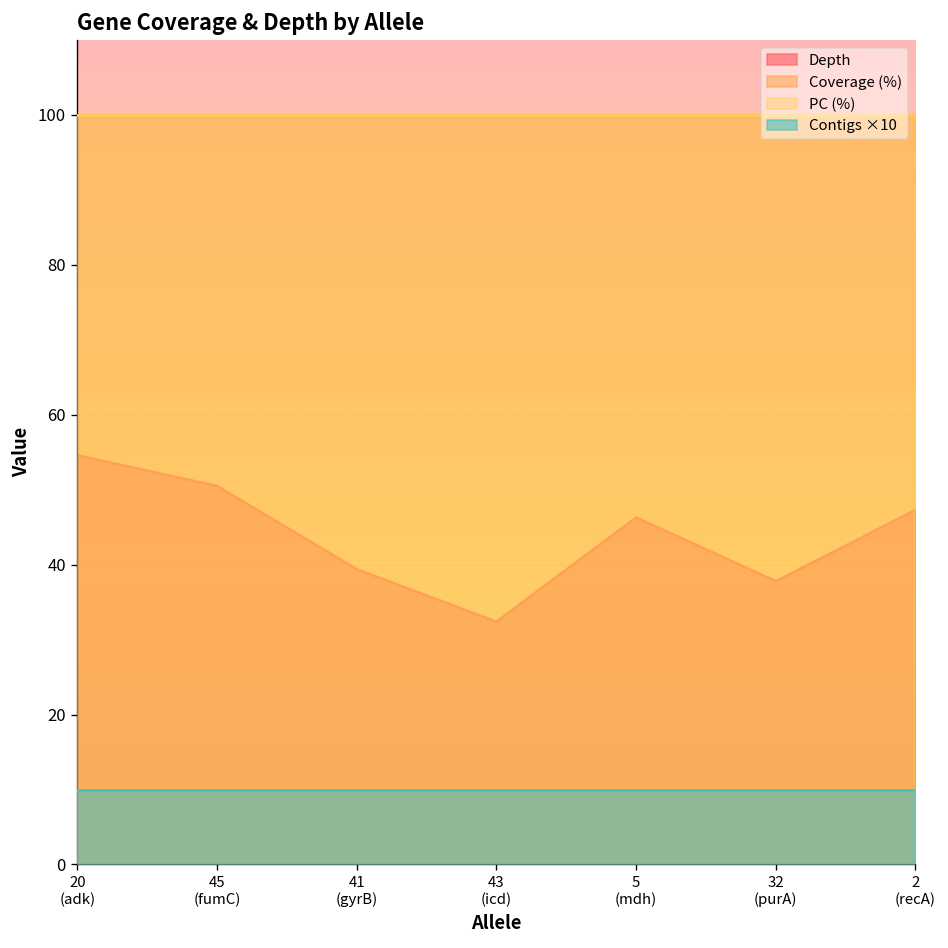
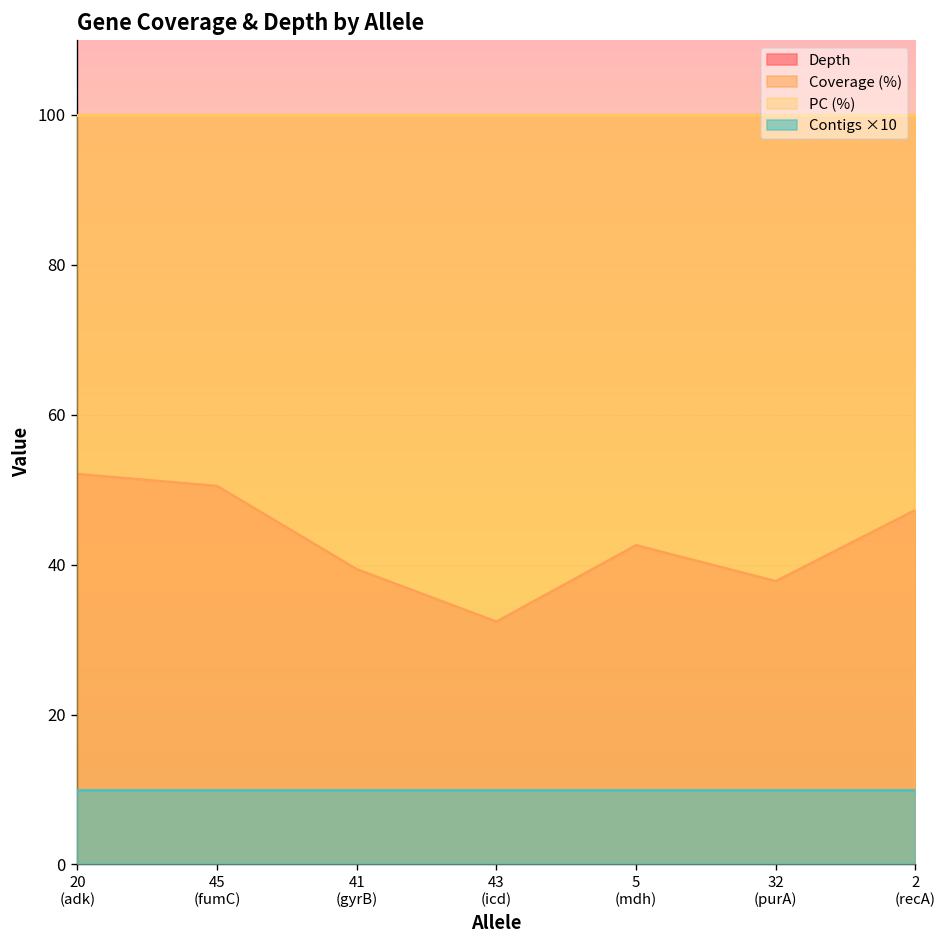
  {
    "Depth": {
-     "20 (adk)": 55,
+     "20 (adk)": 52,
      "45 (fumC)": 51,
      "41 (gyrB)": 39,
      "43 (icd)": 32,
-     "5 (mdh)": 46,
+     "5 (mdh)": 43,
      "32 (purA)": 38,
      "2 (recA)": 47
    },
    "PC (%)": {
      "20 (adk)": 100,
      "45 (fumC)": 100,
      "41 (gyrB)": 100,
      "43 (icd)": 100,
      "5 (mdh)": 100,
      "2 (recA)": 100
    },
    "Contigs ×10": {
      "20 (adk)": 10,
      "45 (fumC)": 10,
      "41 (gyrB)": 10,
      "43 (icd)": 10,
      "5 (mdh)": 10,
      "32 (purA)": 10,
      "2 (recA)": 10
    }
  }
